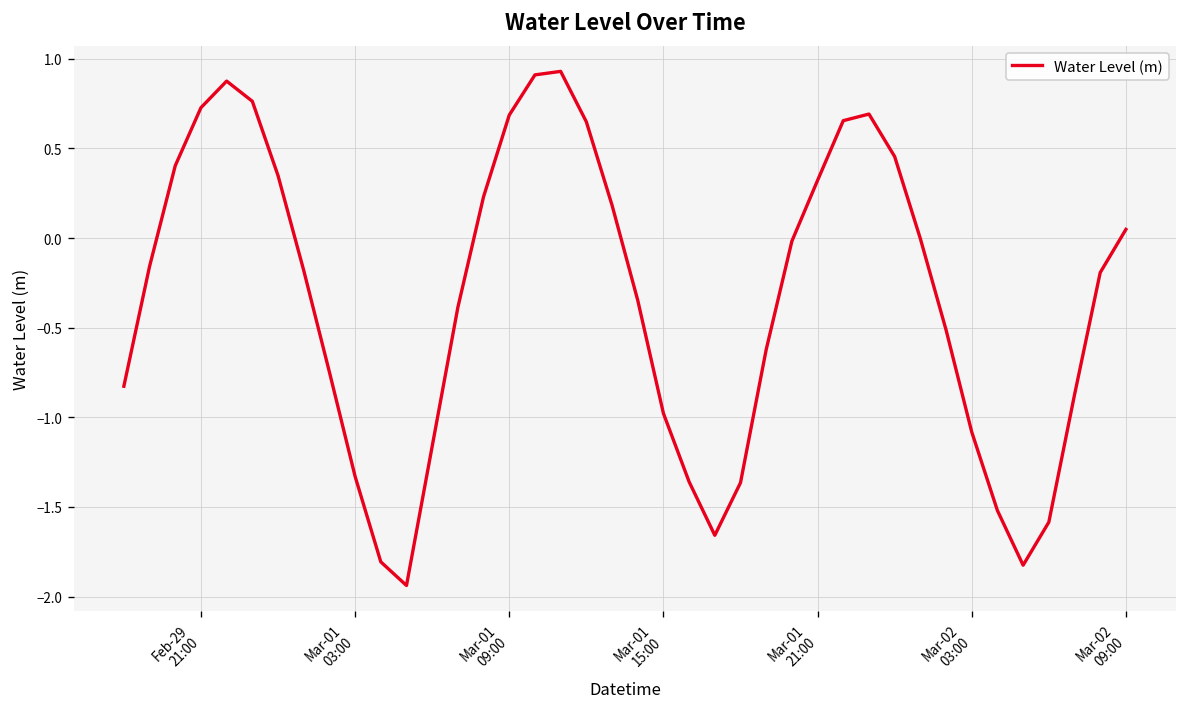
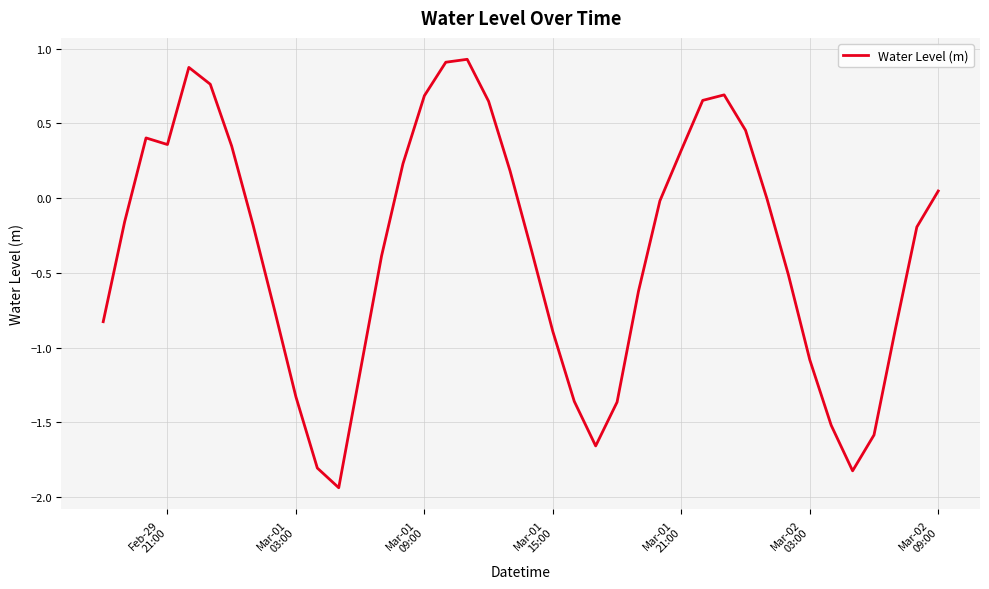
  {
-   "Feb-29 21:00": 0.73,
+   "Feb-29 21:00": 0.36,
    "Mar-01 03:00": -1.33,
    "Mar-01 09:00": 0.69,
-   "Mar-01 15:00": -0.98,
+   "Mar-01 15:00": -0.89,
    "Mar-01 21:00": 0.32,
    "Mar-02 03:00": -1.08,
    "Mar-02 09:00": 0.05
  }
